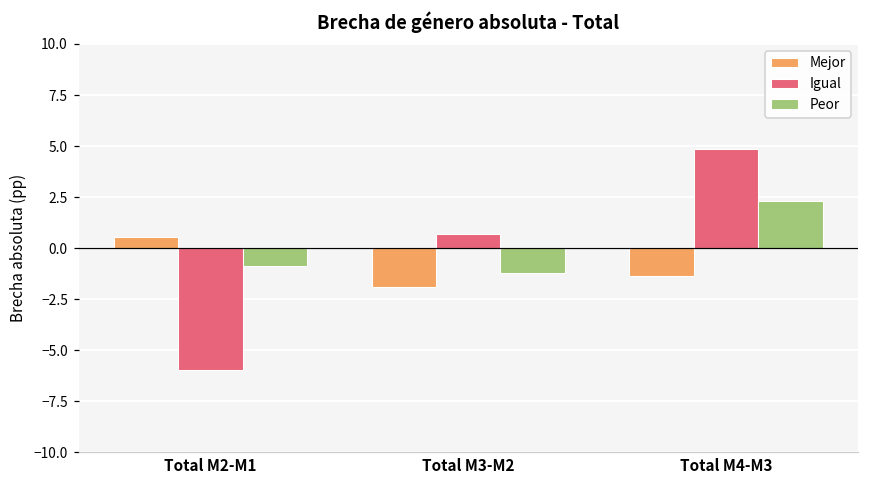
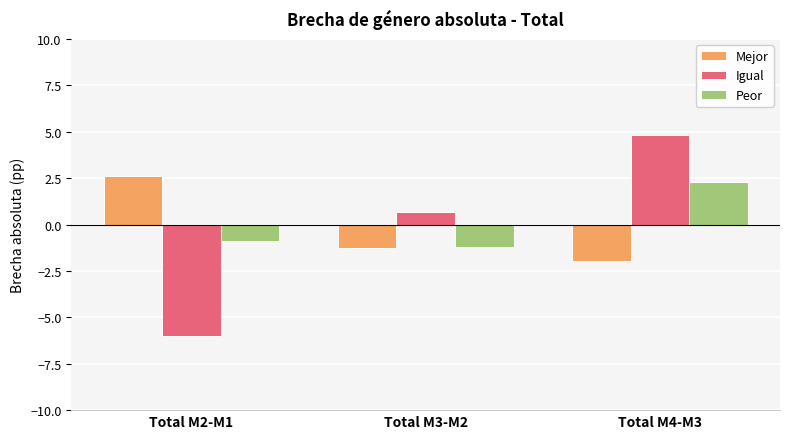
  {
    "Mejor": {
-     "Total M2-M1": 0.5,
-     "Total M3-M2": -1.9,
-     "Total M4-M3": -1.4
+     "Total M2-M1": 2.6,
+     "Total M3-M2": -1.2,
+     "Total M4-M3": -2.0
    },
    "Igual": {
      "Total M2-M1": -6.0,
      "Total M3-M2": 0.7,
      "Total M4-M3": 4.8
    },
    "Peor": {
      "Total M2-M1": -0.9,
      "Total M3-M2": -1.2,
      "Total M4-M3": 2.3
    }
  }
